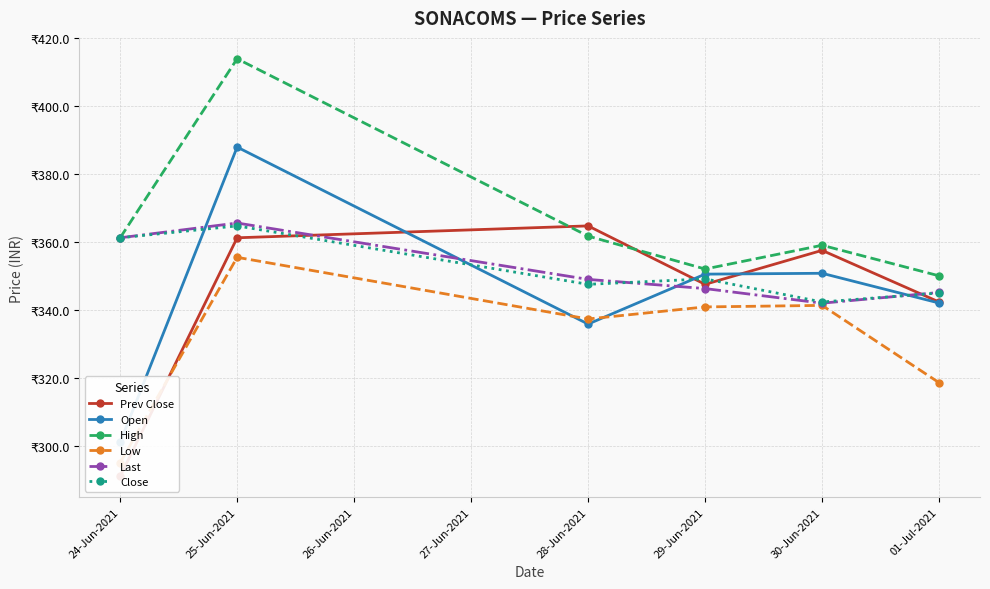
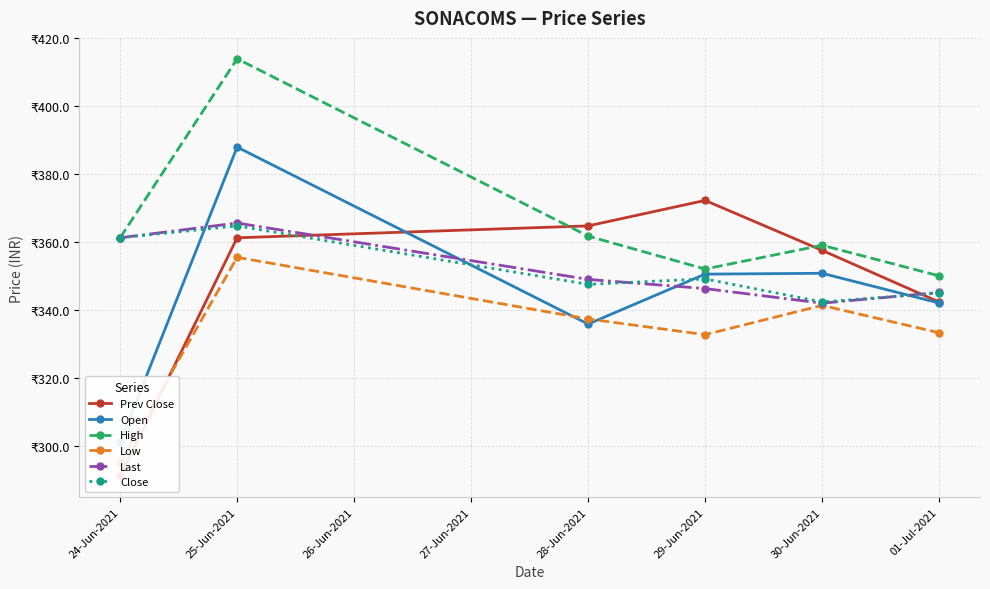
  {
    "Prev Close": {
      "25-Jun-2021": "₹361",
      "28-Jun-2021": "₹365",
-     "29-Jun-2021": "₹348",
+     "29-Jun-2021": "₹372",
      "30-Jun-2021": "₹358"
    },
    "Open": {
      "25-Jun-2021": "₹388",
      "28-Jun-2021": "₹336",
      "29-Jun-2021": "₹351",
      "30-Jun-2021": "₹351"
    },
    "Low": {
      "25-Jun-2021": "₹355",
      "28-Jun-2021": "₹337",
-     "29-Jun-2021": "₹341",
-     "01-Jul-2021": "₹319"
+     "29-Jun-2021": "₹333",
+     "01-Jul-2021": "₹333"
    },
    "Last": {
      "25-Jun-2021": "₹366",
      "28-Jun-2021": "₹349",
      "29-Jun-2021": "₹346"
    }
  }
